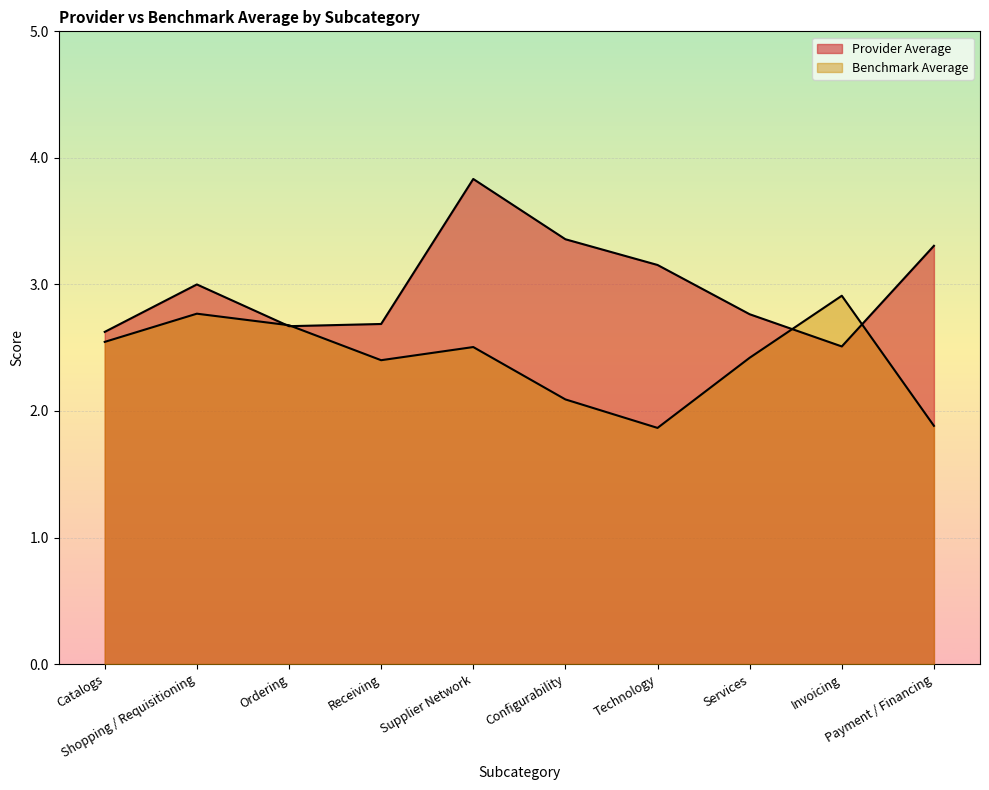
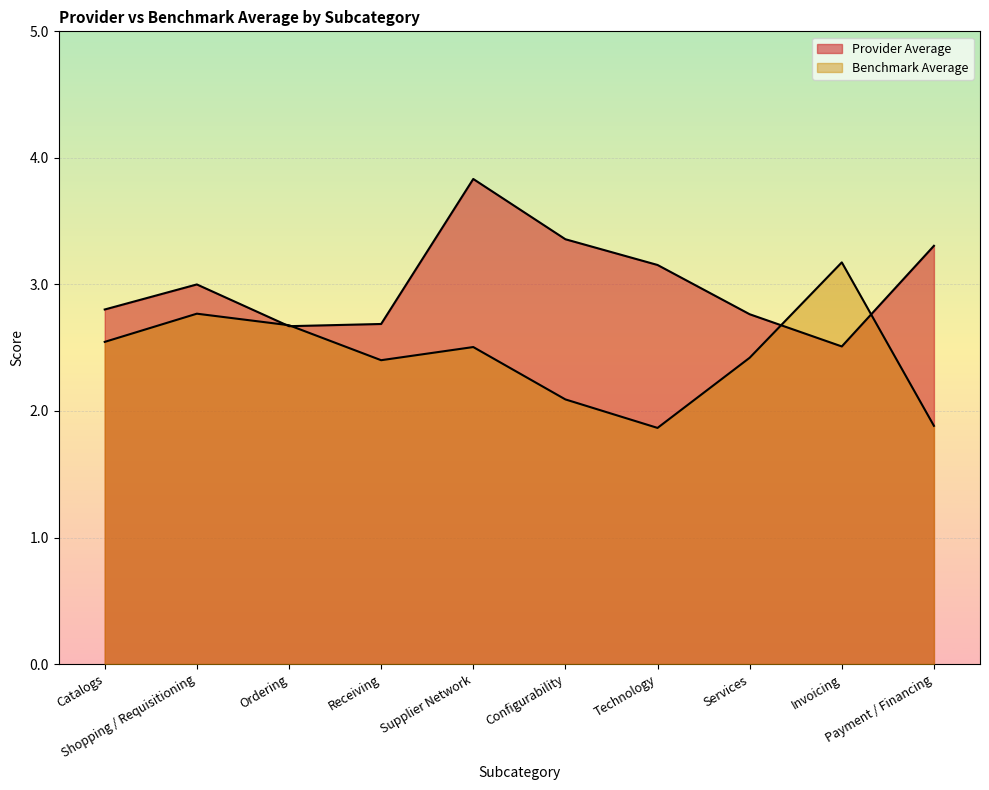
  {
    "Provider Average": {
-     "Catalogs": 2.63,
+     "Catalogs": 2.80,
      "Shopping / Requisitioning": 3.00,
      "Receiving": 2.69,
      "Supplier Network": 3.83,
      "Configurability": 3.36,
      "Technology": 3.15,
      "Services": 2.76,
      "Invoicing": 2.51,
      "Payment / Financing": 3.31
    },
    "Benchmark Average": {
      "Catalogs": 2.55,
      "Shopping / Requisitioning": 2.77,
      "Receiving": 2.40,
      "Supplier Network": 2.51,
      "Configurability": 2.09,
      "Technology": 1.87,
      "Services": 2.42,
-     "Invoicing": 2.91,
+     "Invoicing": 3.17,
      "Payment / Financing": 1.88
    }
  }
